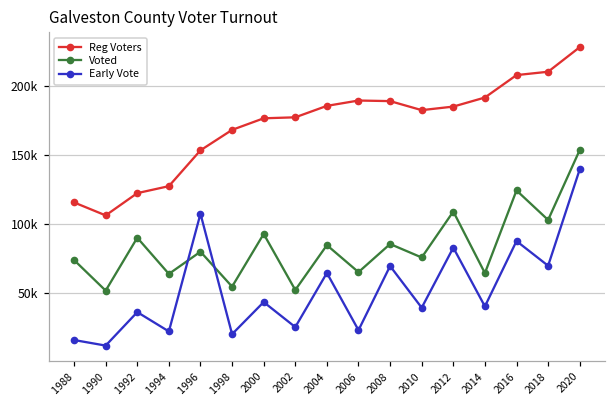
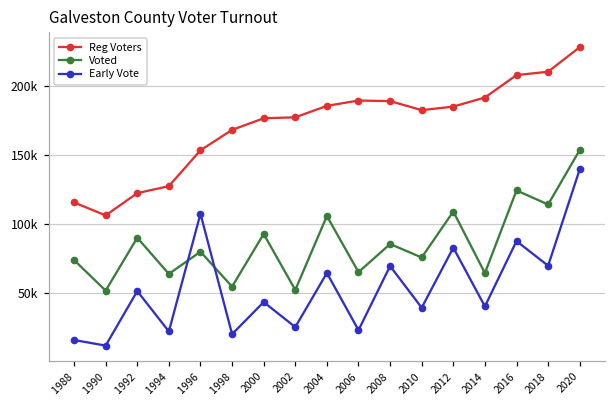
  {
    "Reg Voters": {
      "1988": 116000,
      "1990": 106000,
      "1992": 123000,
      "1994": 128000,
      "1996": 154000,
      "1998": 168000,
      "2000": 177000,
      "2002": 178000,
      "2004": 186000,
      "2006": 190000,
      "2008": 189000,
      "2010": 183000,
      "2012": 185000,
      "2014": 192000,
      "2016": 208000,
      "2018": 211000,
      "2020": 228000
    },
    "Voted": {
      "1988": 74000,
      "1990": 52000,
      "1992": 90000,
      "1994": 64000,
      "1996": 80000,
      "1998": 55000,
      "2000": 93000,
      "2002": 52000,
-     "2004": 85000,
+     "2004": 106000,
      "2006": 65000,
      "2008": 86000,
      "2010": 76000,
      "2012": 109000,
      "2014": 65000,
      "2016": 125000,
-     "2018": 103000,
+     "2018": 114000,
      "2020": 154000
    },
    "Early Vote": {
      "1988": 16000,
      "1990": 12000,
-     "1992": 36000,
+     "1992": 52000,
      "1994": 22000,
      "1996": 108000,
      "1998": 20000,
      "2000": 44000,
      "2002": 25000,
      "2004": 65000,
      "2006": 23000,
      "2008": 70000,
      "2010": 39000,
      "2012": 83000,
      "2014": 40000,
      "2016": 88000,
      "2018": 70000,
      "2020": 140000
    }
  }
